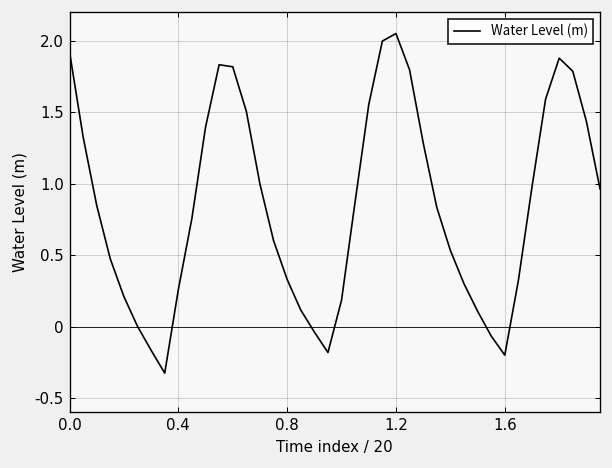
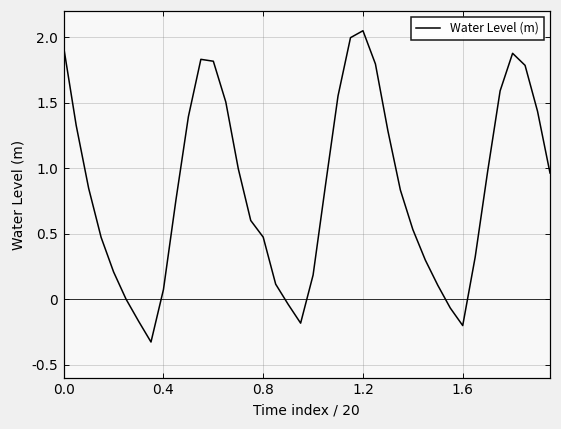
  {
    "0.0": 1.92,
-   "0.4": 0.26,
-   "0.8": 0.33,
+   "0.4": 0.07,
+   "0.8": 0.47,
    "1.2": 2.05,
    "1.6": -0.20
  }
